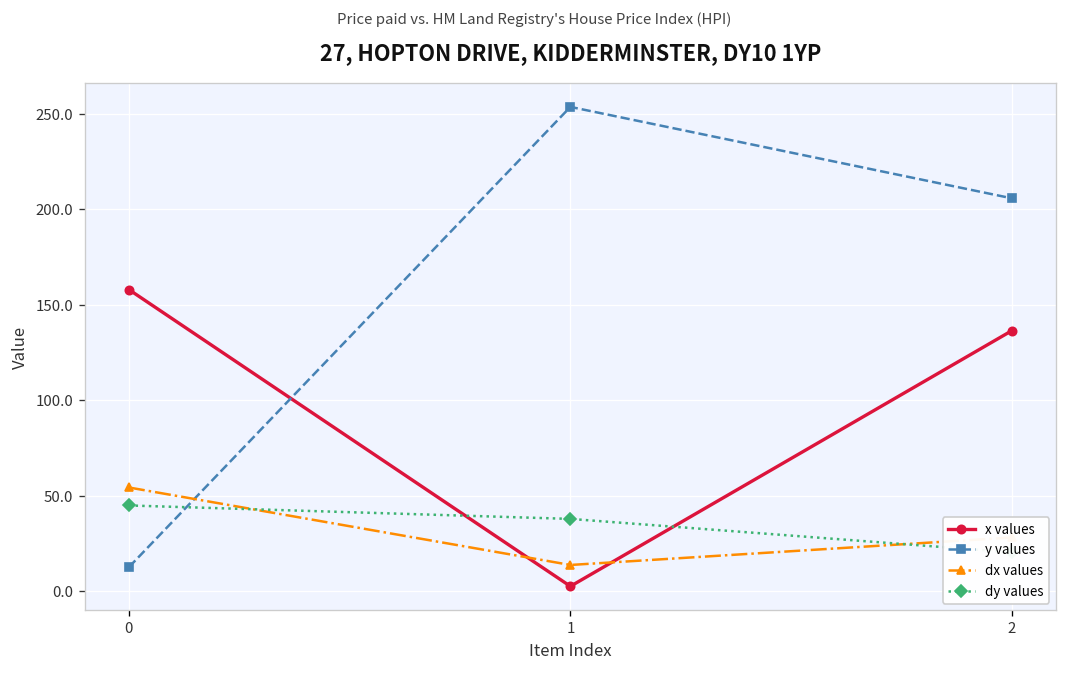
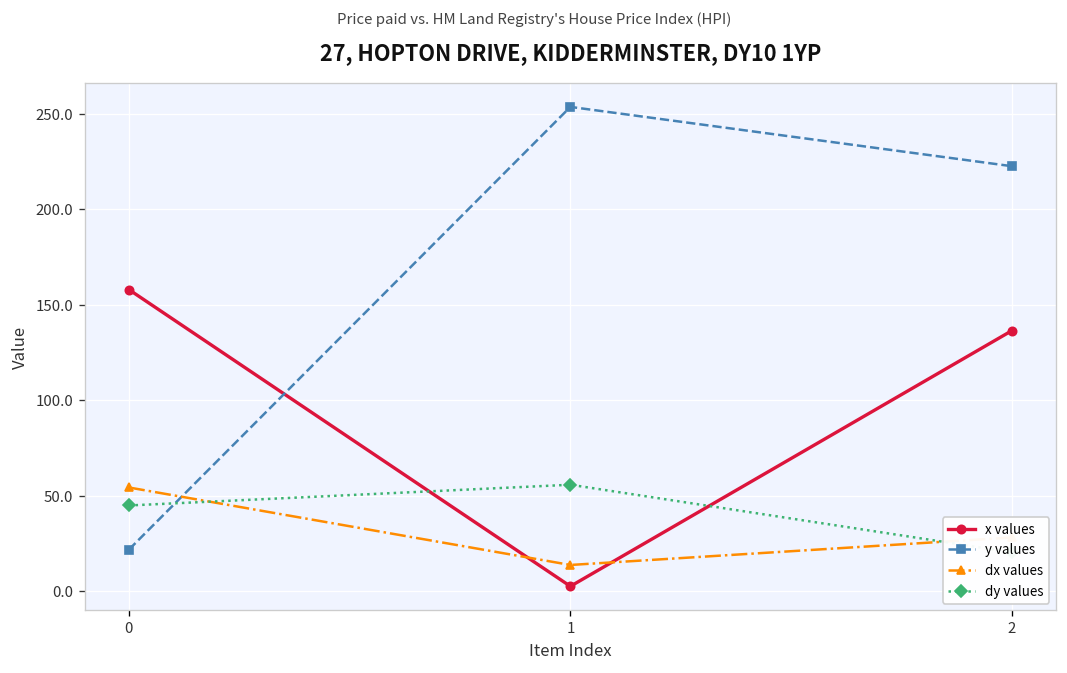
  {
    "x values": {
      "0": 158,
      "1": 3,
      "2": 136
    },
    "y values": {
-     "0": 13,
+     "0": 22,
      "1": 254,
-     "2": 206
+     "2": 223
    },
    "dx values": {
      "0": 54,
      "1": 14
    },
    "dy values": {
      "0": 45,
-     "1": 38
+     "1": 56
    }
  }
